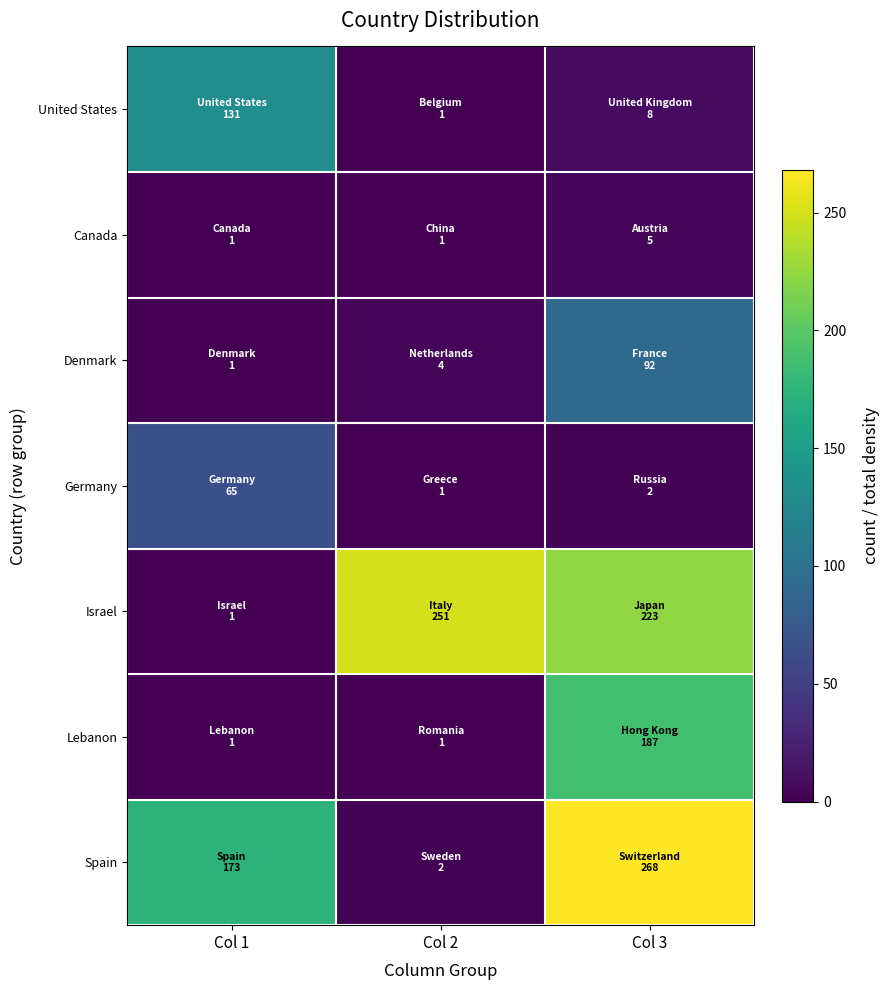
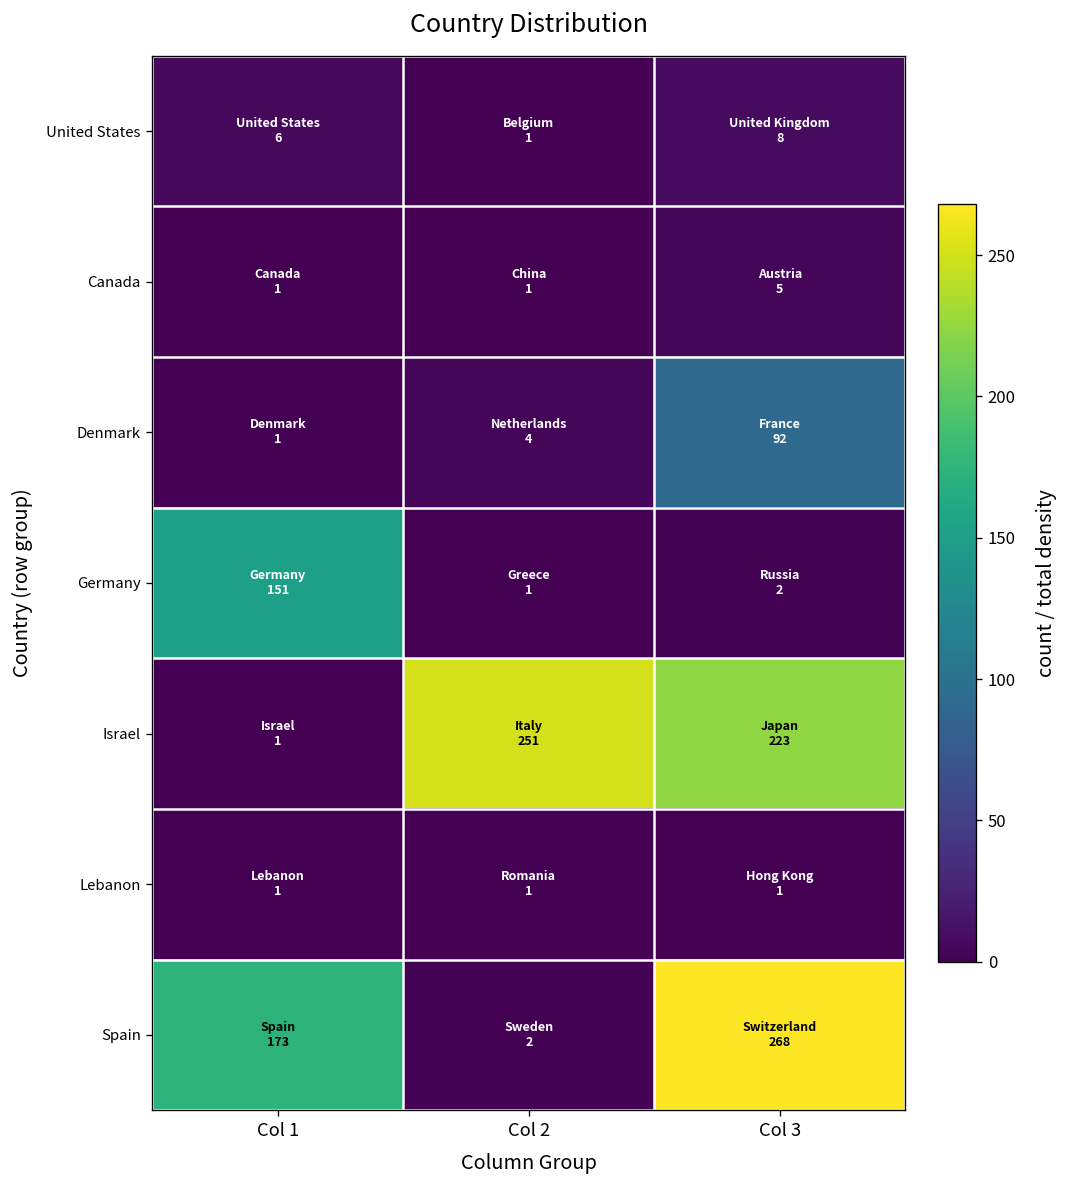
  {
    "United States": {
-     "Col 1": 131,
+     "Col 1": 6,
      "Col 2": 1,
      "Col 3": 8
    },
    "Canada": {
      "Col 1": 1,
      "Col 2": 1,
      "Col 3": 5
    },
    "Denmark": {
      "Col 1": 1,
      "Col 2": 4,
      "Col 3": 92
    },
    "Germany": {
-     "Col 1": 65,
+     "Col 1": 151,
      "Col 2": 1,
      "Col 3": 2
    },
    "Israel": {
      "Col 1": 1,
      "Col 2": 251,
      "Col 3": 223
    },
    "Lebanon": {
      "Col 1": 1,
      "Col 2": 1,
-     "Col 3": 187
+     "Col 3": 1
    },
    "Spain": {
      "Col 1": 173,
      "Col 2": 2,
      "Col 3": 268
    }
  }
